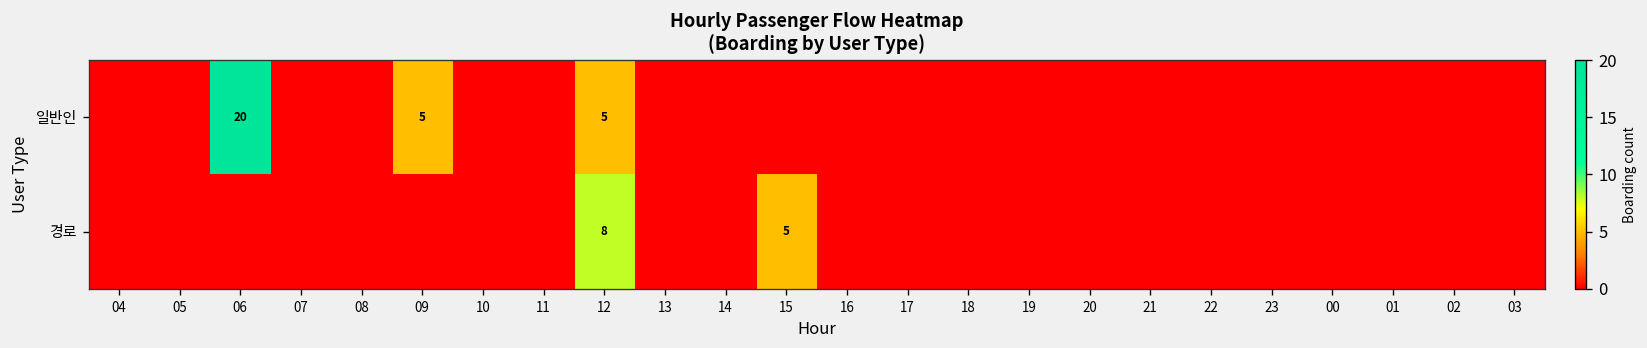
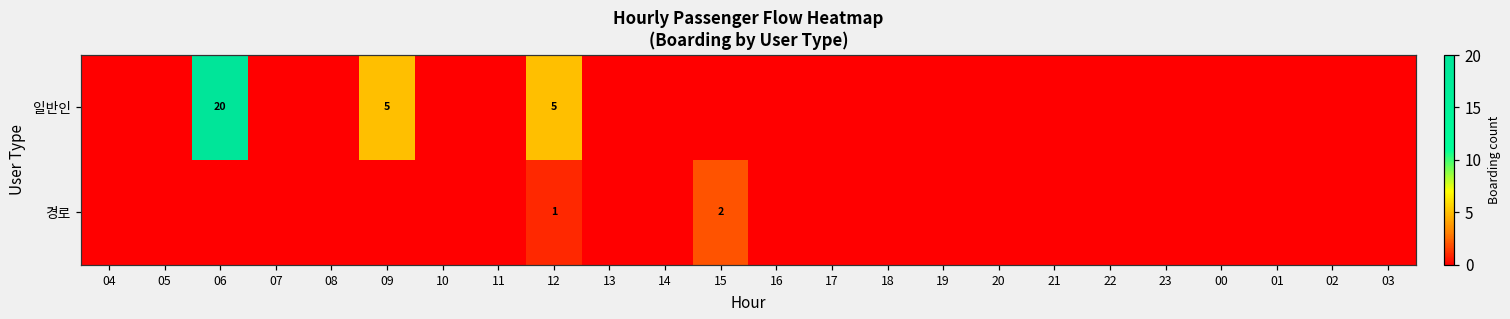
  {
    "일반인": {
      "06": 20,
      "09": 5,
      "12": 5
    },
    "경로": {
-     "12": 8,
-     "15": 5
+     "12": 1,
+     "15": 2
    }
  }
